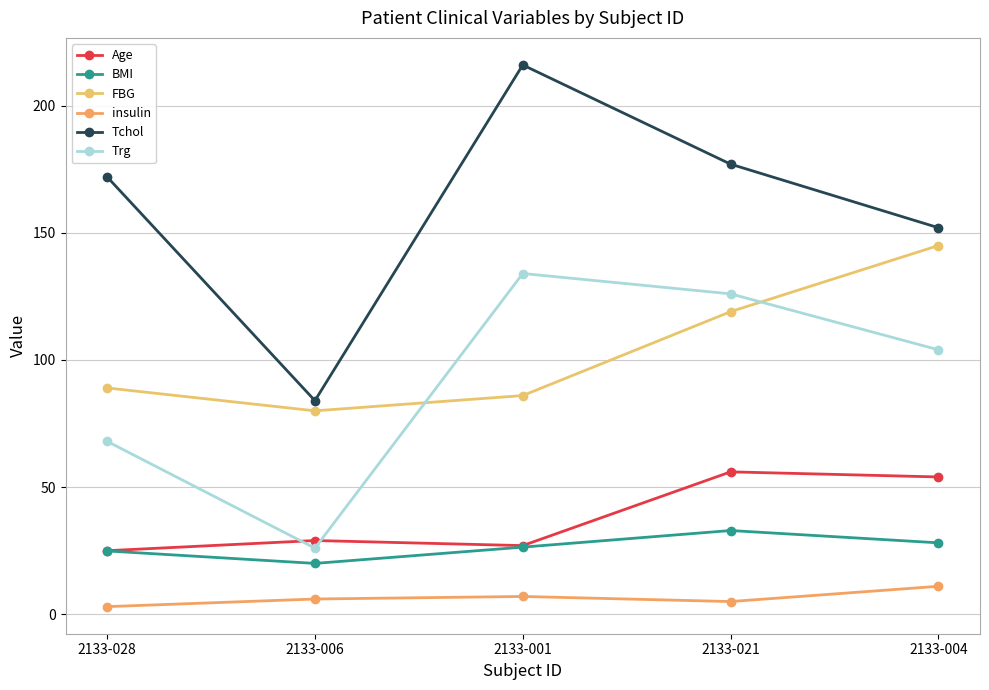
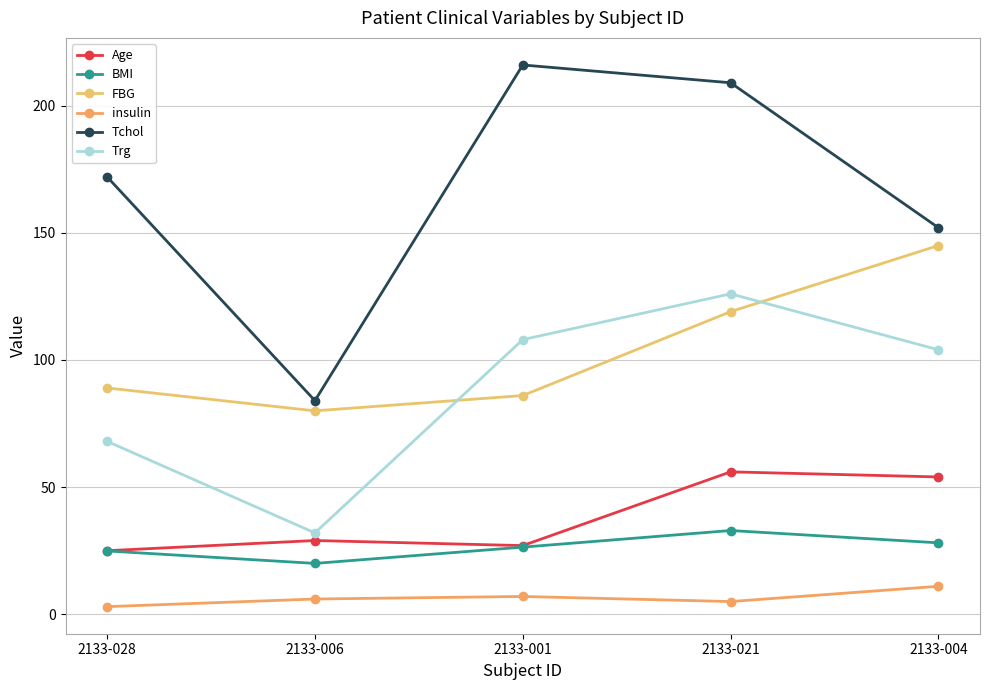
  {
    "Age": {
      "2133-006": 29,
      "2133-021": 56,
      "2133-004": 54
    },
    "BMI": {
      "2133-006": 20,
      "2133-021": 33,
      "2133-004": 28
    },
    "Tchol": {
      "2133-028": 172,
      "2133-006": 84,
      "2133-001": 216,
-     "2133-021": 177,
+     "2133-021": 209,
      "2133-004": 152
    },
    "Trg": {
      "2133-028": 68,
-     "2133-006": 26,
-     "2133-001": 134,
+     "2133-006": 32,
+     "2133-001": 108,
      "2133-021": 126,
      "2133-004": 104
    }
  }
